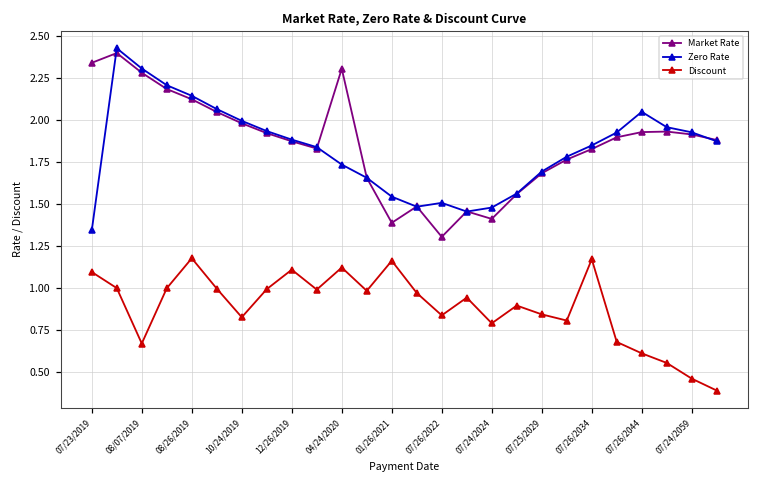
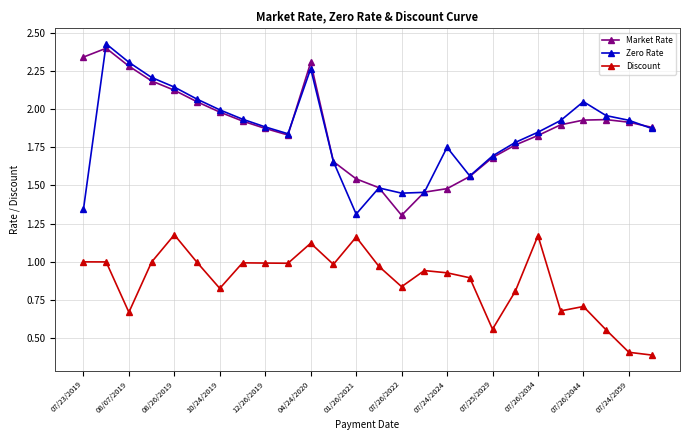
  {
    "Market Rate": {
      "07/23/2019": 2.34,
      "08/07/2019": 2.28,
      "08/26/2019": 2.12,
      "04/24/2020": 2.30,
-     "01/26/2021": 1.39,
+     "01/26/2021": 1.54,
      "07/26/2022": 1.30,
-     "07/24/2024": 1.41,
+     "07/24/2024": 1.48,
      "07/26/2034": 1.83,
      "07/26/2044": 1.93
    },
    "Zero Rate": {
      "07/23/2019": 1.34,
      "08/07/2019": 2.31,
      "08/26/2019": 2.14,
-     "04/24/2020": 1.73,
-     "01/26/2021": 1.54,
-     "07/26/2022": 1.51,
-     "07/24/2024": 1.48,
+     "04/24/2020": 2.26,
+     "01/26/2021": 1.31,
+     "07/26/2022": 1.45,
+     "07/24/2024": 1.75,
      "07/26/2034": 1.85,
      "07/26/2044": 2.05
    },
    "Discount": {
-     "07/23/2019": 1.10,
+     "07/23/2019": 1.00,
      "08/07/2019": 0.67,
      "08/26/2019": 1.18,
      "10/24/2019": 0.83,
-     "12/26/2019": 1.11,
+     "12/26/2019": 0.99,
      "04/24/2020": 1.12,
      "01/26/2021": 1.16,
      "07/26/2022": 0.84,
-     "07/24/2024": 0.79,
-     "07/25/2029": 0.84,
+     "07/24/2024": 0.93,
+     "07/25/2029": 0.56,
      "07/26/2034": 1.17,
-     "07/26/2044": 0.61,
-     "07/24/2059": 0.46
+     "07/26/2044": 0.71,
+     "07/24/2059": 0.41
    }
  }
